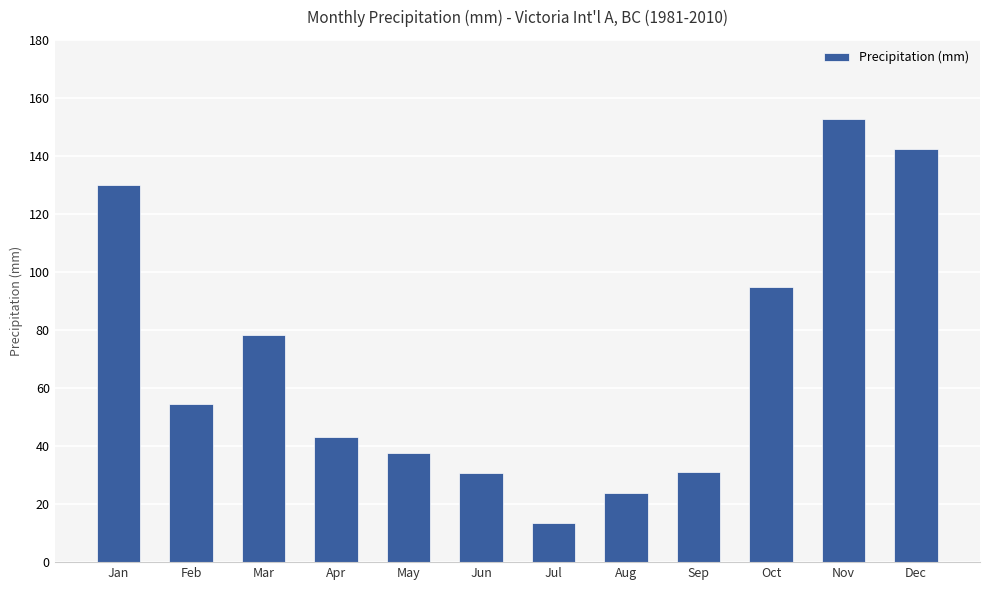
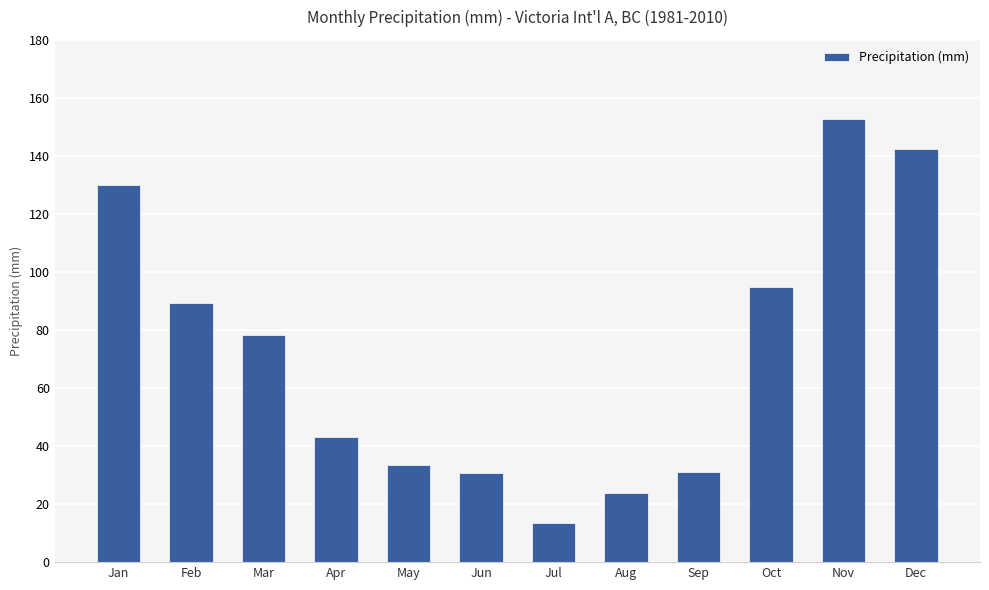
  {
    "Jan": 130,
-   "Feb": 54,
+   "Feb": 89,
    "Mar": 78,
    "Apr": 43,
-   "May": 38,
+   "May": 34,
    "Jun": 31,
    "Jul": 13,
    "Aug": 24,
    "Sep": 31,
    "Oct": 95,
    "Nov": 153,
    "Dec": 143
  }
